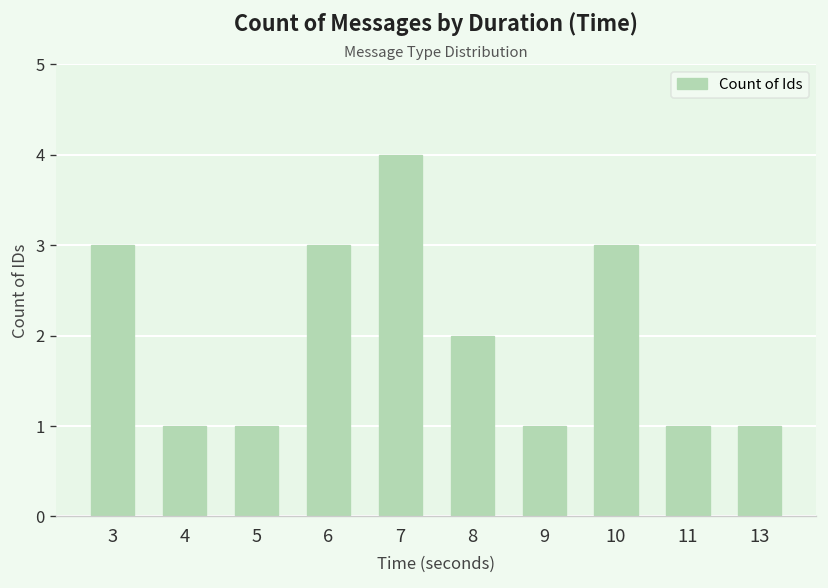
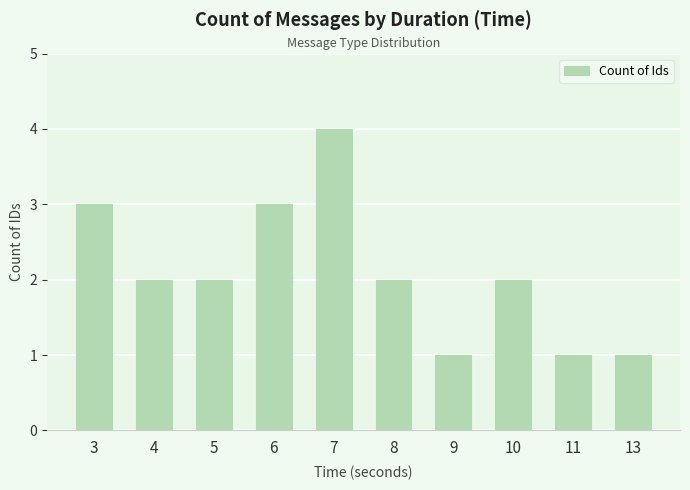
  {
    "3": 3,
-   "4": 1,
-   "5": 1,
+   "4": 2,
+   "5": 2,
    "6": 3,
    "7": 4,
    "8": 2,
    "9": 1,
-   "10": 3,
+   "10": 2,
    "11": 1,
    "13": 1
  }
